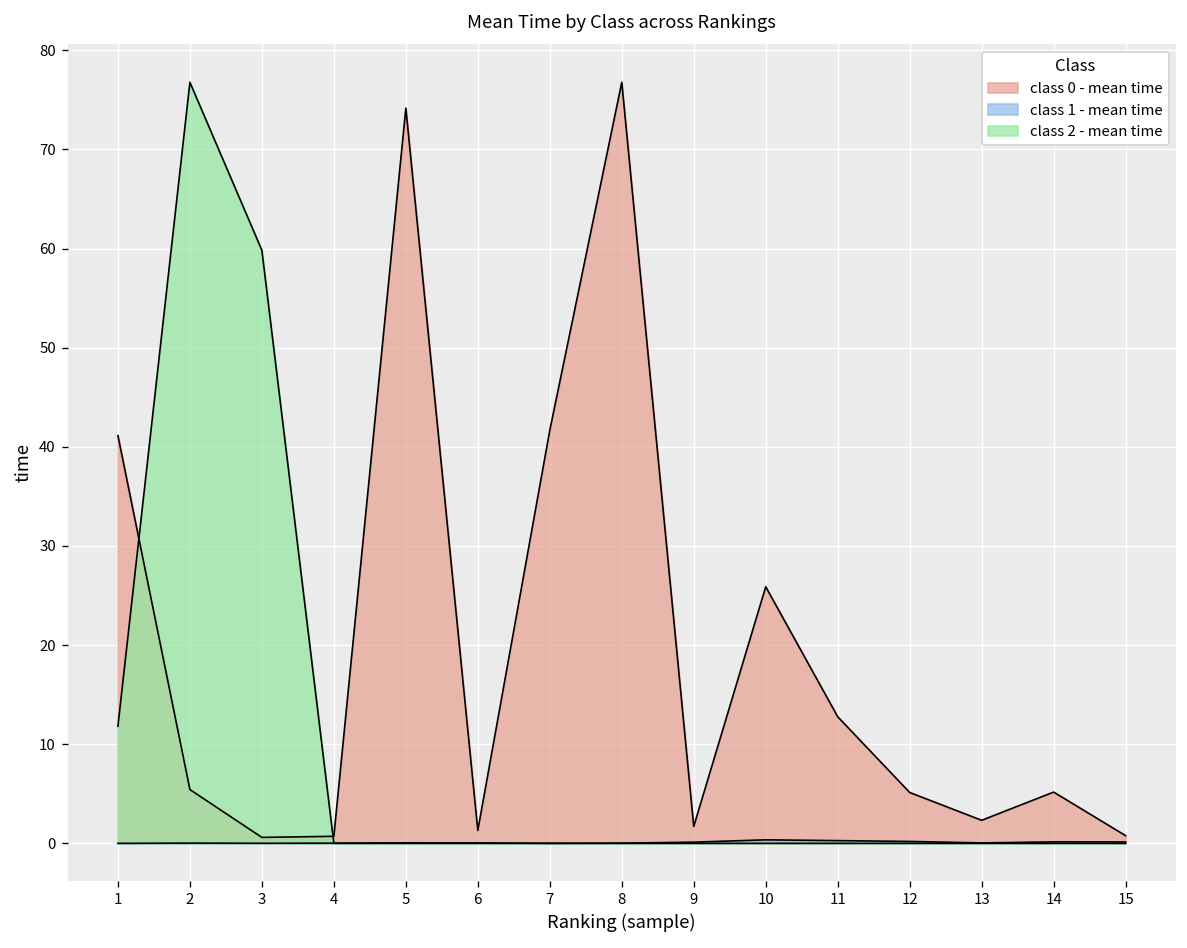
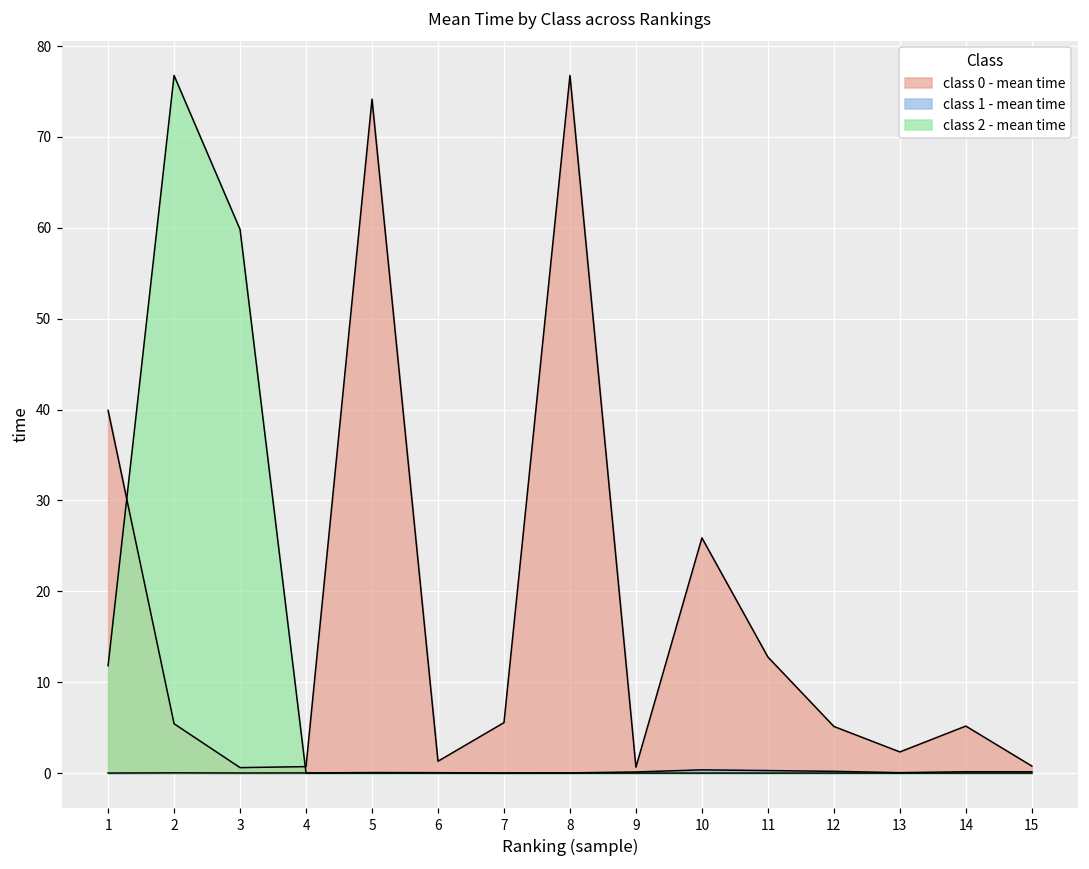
  {
    "class 0 - mean time": {
-     "1": 41,
+     "1": 40,
      "2": 5,
      "3": 1,
      "4": 1,
      "5": 74,
      "6": 1,
-     "7": 42,
+     "7": 6,
      "8": 77,
-     "9": 2,
+     "9": 1,
      "10": 26,
      "11": 13,
      "12": 5,
      "13": 2,
      "14": 5,
      "15": 1
    },
    "class 1 - mean time": {
      "1": 0,
      "2": 0,
      "3": 0,
      "10": 0
    },
    "class 2 - mean time": {
      "1": 12,
      "2": 77,
      "3": 60,
      "10": 0
    }
  }
